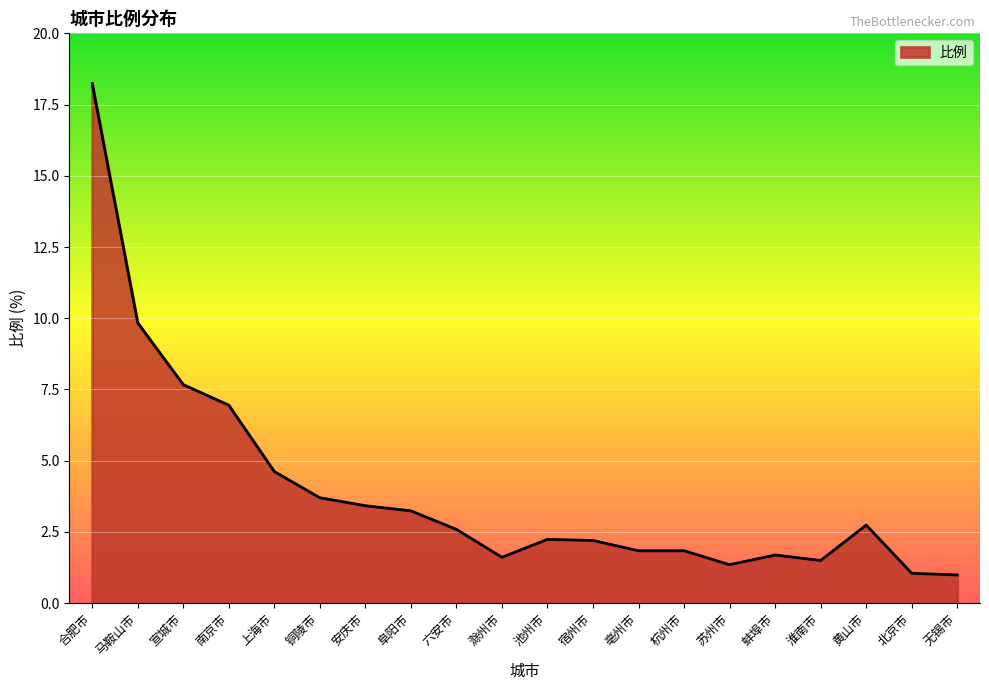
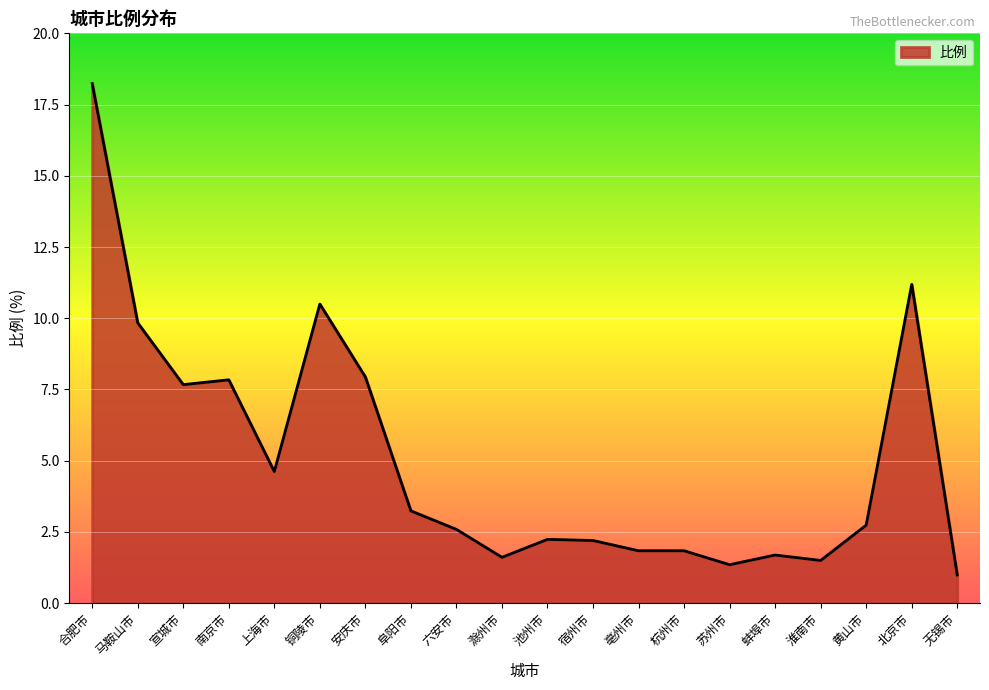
  {
    "合肥市": 18.2,
    "马鞍山市": 9.8,
    "宣城市": 7.7,
-   "南京市": 7.0,
+   "南京市": 7.8,
    "上海市": 4.6,
-   "铜陵市": 3.7,
-   "安庆市": 3.4,
+   "铜陵市": 10.5,
+   "安庆市": 7.9,
    "阜阳市": 3.2,
    "六安市": 2.6,
    "滁州市": 1.6,
    "池州市": 2.2,
    "宿州市": 2.2,
    "亳州市": 1.8,
    "杭州市": 1.8,
    "苏州市": 1.4,
    "蚌埠市": 1.7,
    "淮南市": 1.5,
    "黄山市": 2.7,
-   "北京市": 1.1,
+   "北京市": 11.2,
    "无锡市": 1.0
  }
